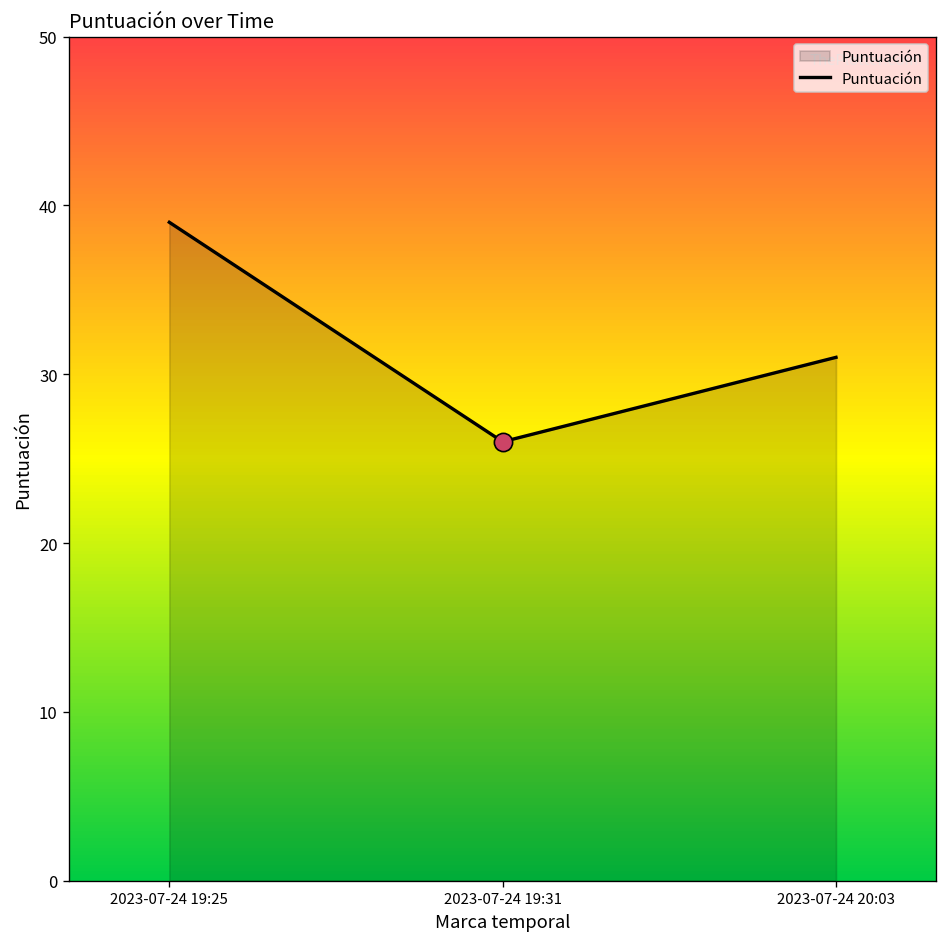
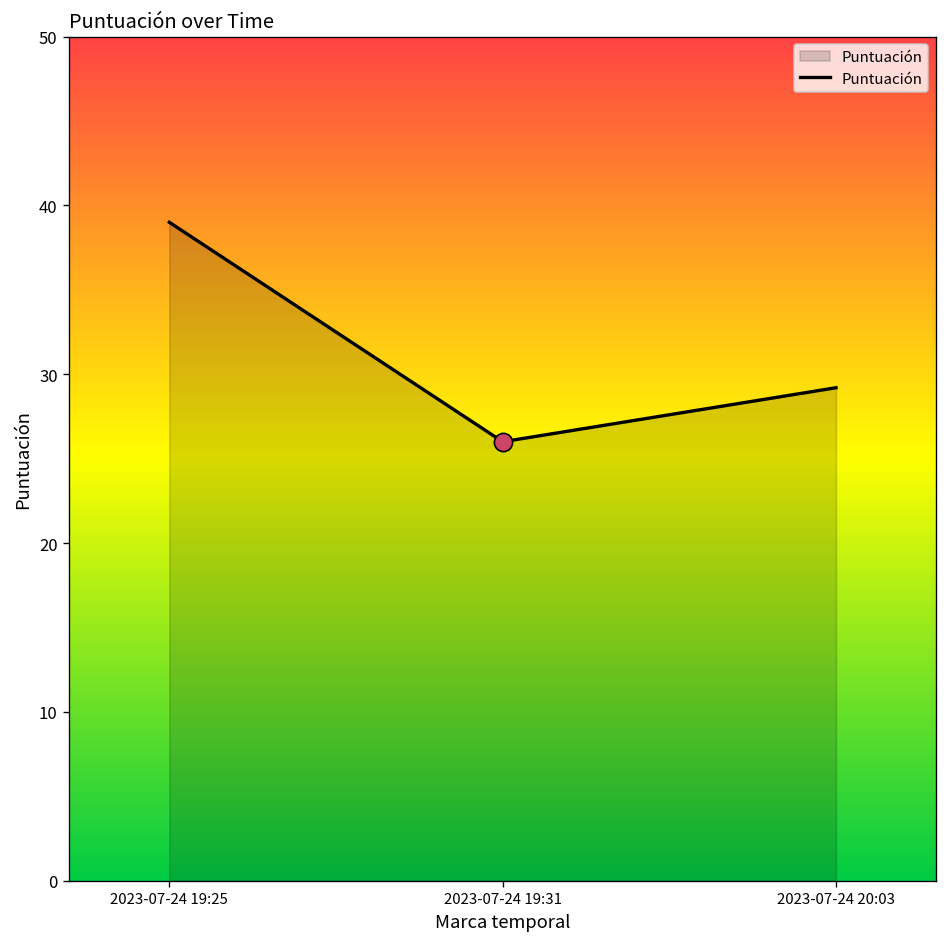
  {
    "Puntuación": {
      "2023-07-24 19:25": 39.0,
-     "2023-07-24 20:03": 31.0
+     "2023-07-24 20:03": 29.2
    }
  }
